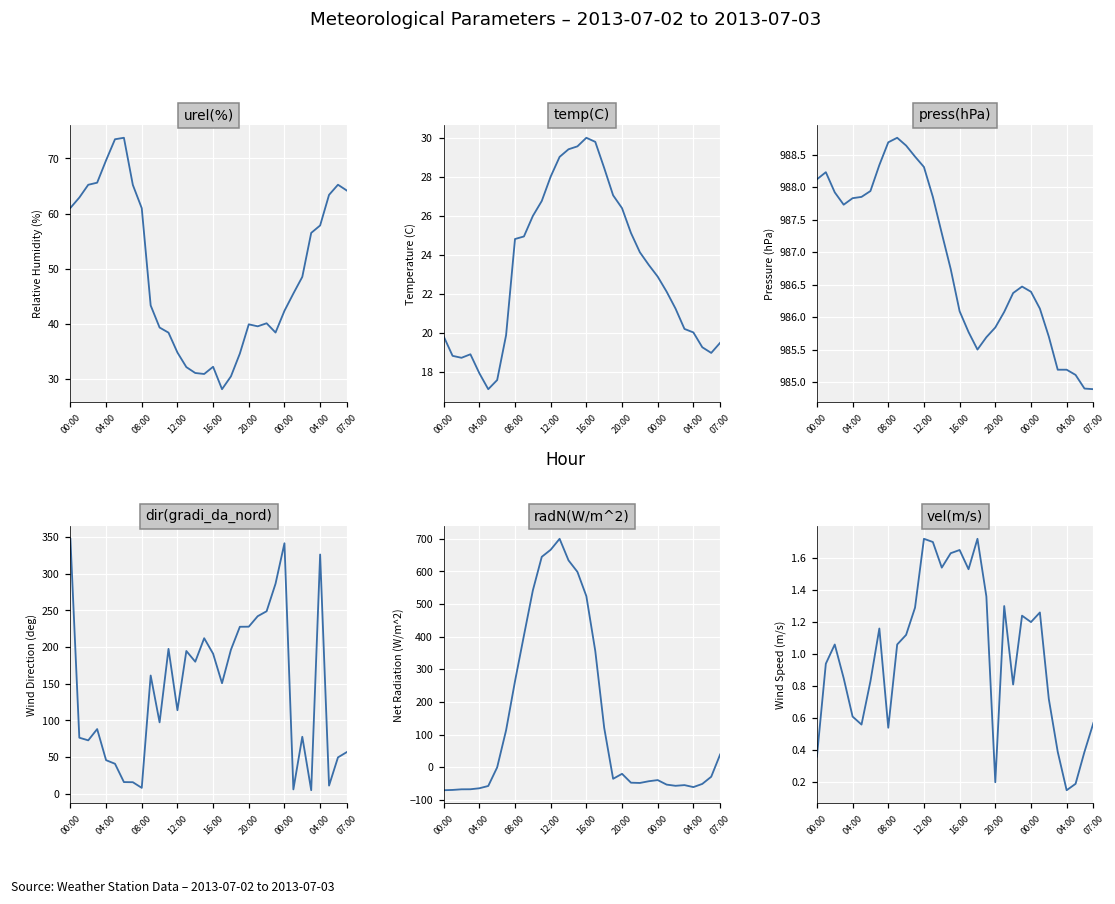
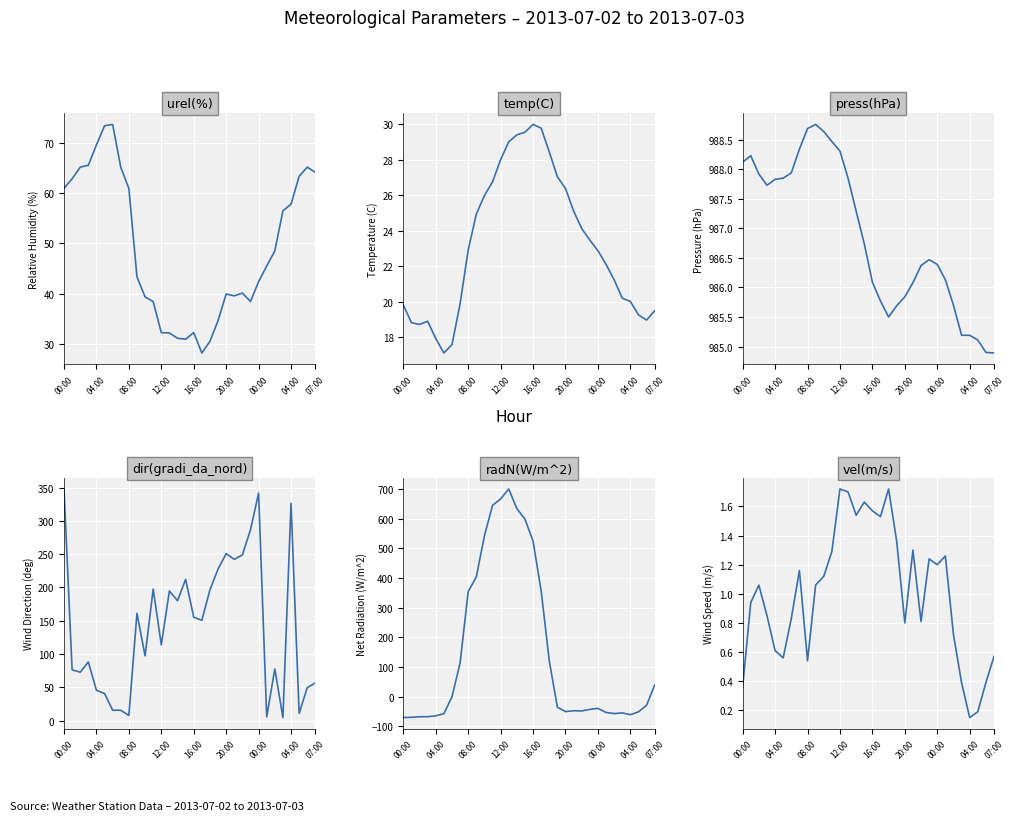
  {
    "urel(%)": {
      "08:00": 61,
-     "12:00": 35,
+     "12:00": 32,
      "16:00": 32,
      "20:00": 40
    },
    "temp(C)": {
-     "08:00": 24.8,
+     "08:00": 22.9,
      "12:00": 28.0,
      "16:00": 30.0,
      "20:00": 26.4
    },
    "press(hPa)": {
      "08:00": 988.7,
      "12:00": 988.3,
      "16:00": 986.1,
      "20:00": 985.8
    },
    "dir(gradi_da_nord)": {
      "08:00": 10,
      "12:00": 110,
-     "16:00": 190,
-     "20:00": 230
+     "16:00": 160,
+     "20:00": 250
    },
    "radN(W/m^2)": {
-     "08:00": 260,
+     "08:00": 350,
      "12:00": 670,
      "16:00": 520,
-     "20:00": -20
+     "20:00": -50
    },
    "vel(m/s)": {
      "08:00": 0.54,
      "12:00": 1.72,
-     "16:00": 1.65,
-     "20:00": 0.2
+     "16:00": 1.57,
+     "20:00": 0.8
    }
  }
